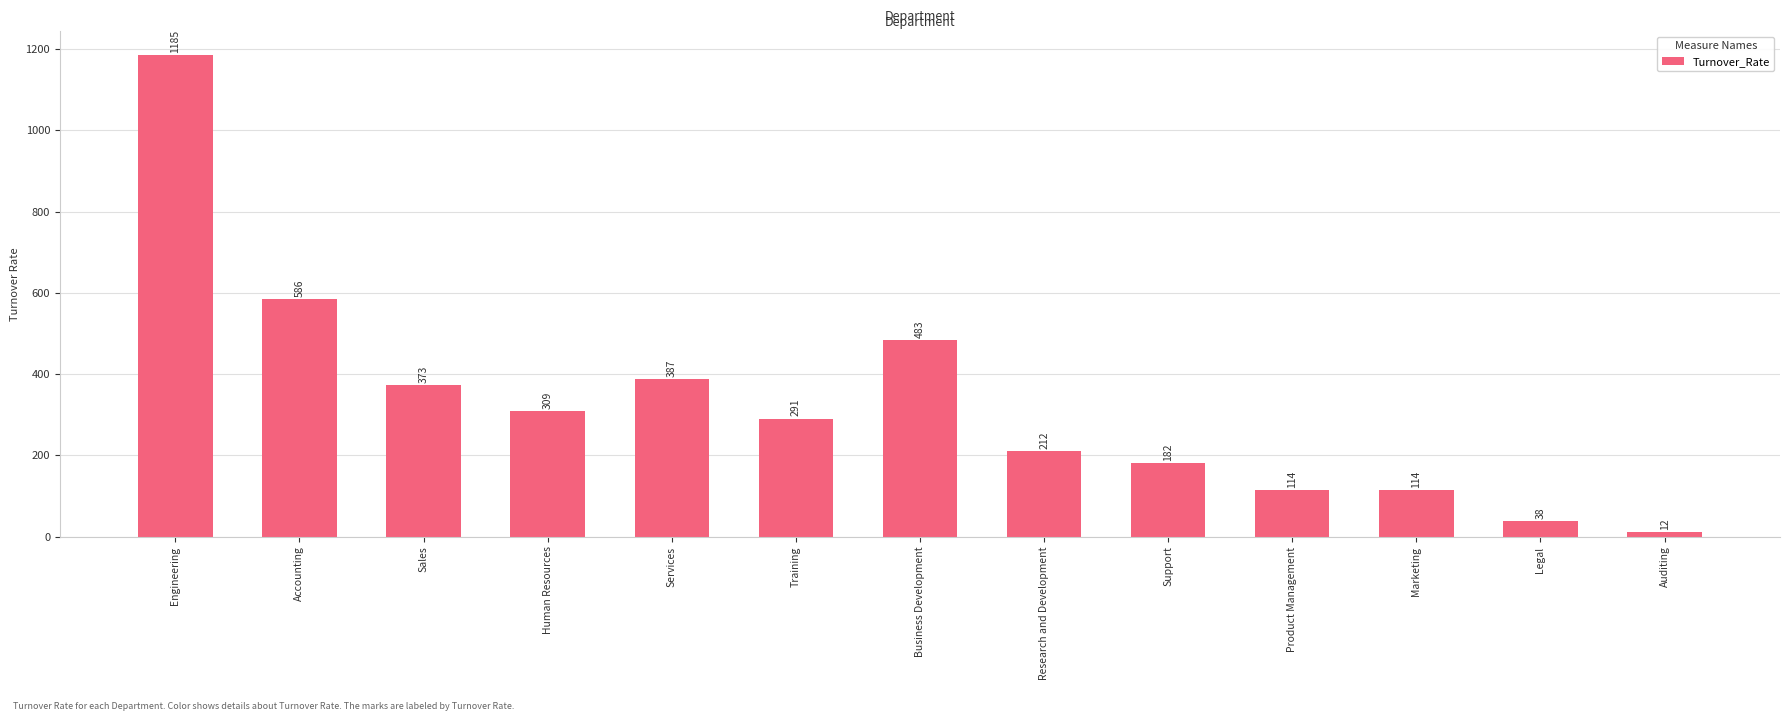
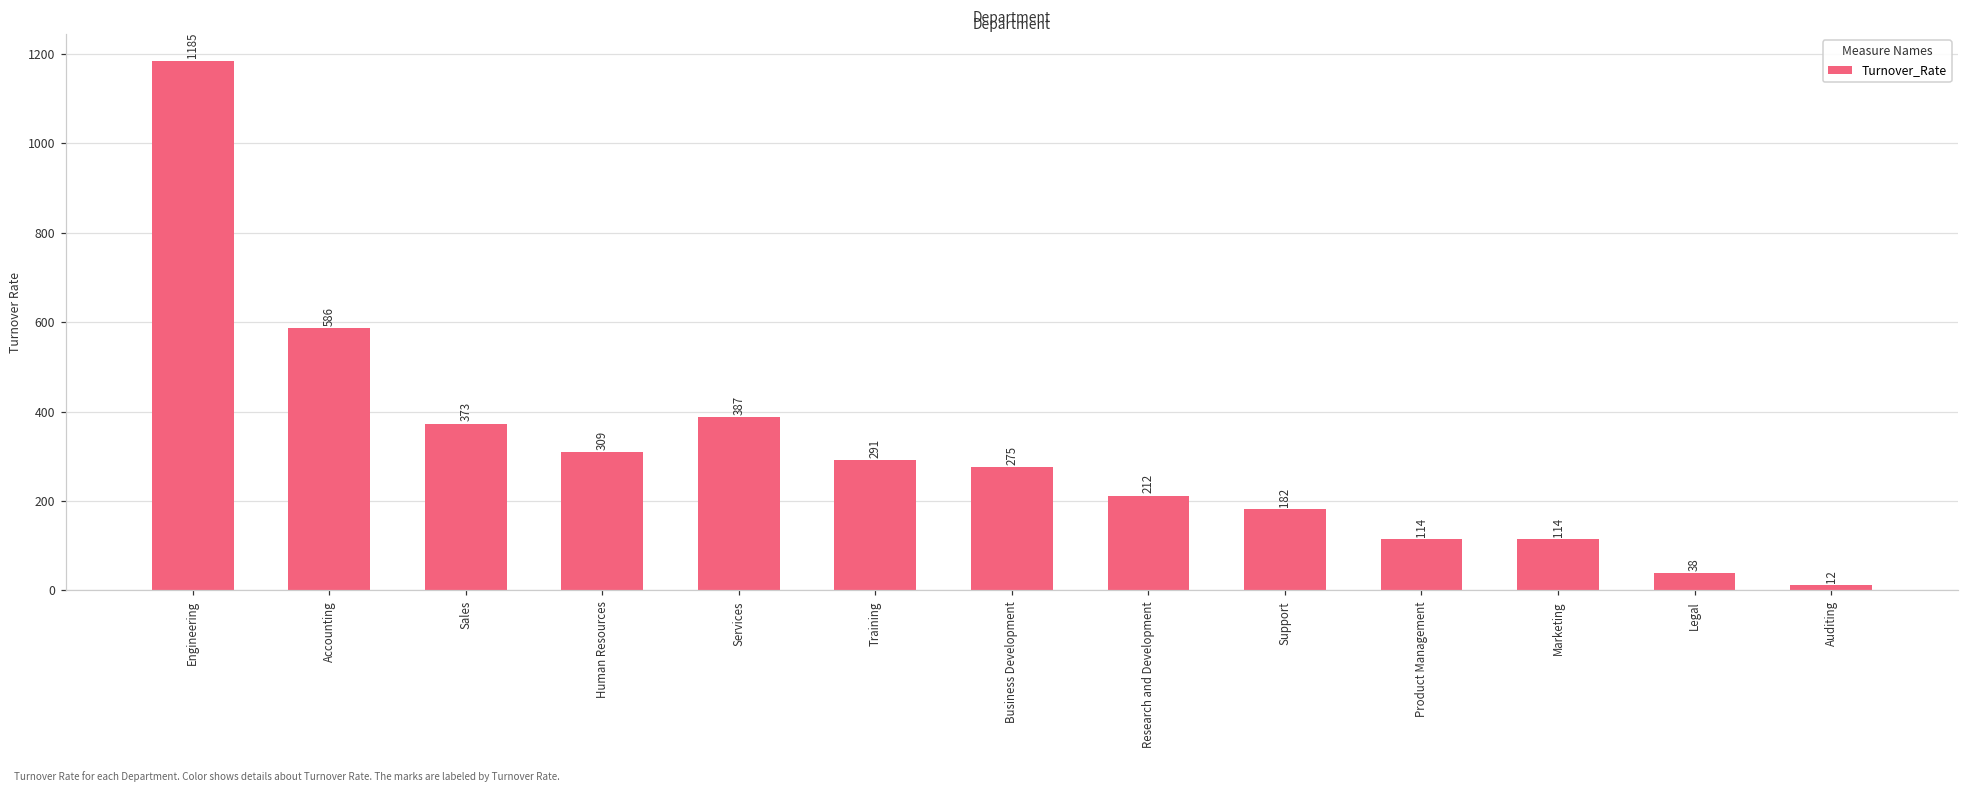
  {
    "Engineering": 1185,
    "Accounting": 586,
    "Sales": 373,
    "Human Resources": 309,
    "Services": 387,
    "Training": 291,
-   "Business Development": 483,
+   "Business Development": 275,
    "Research and Development": 212,
    "Support": 182,
    "Product Management": 114,
    "Marketing": 114,
    "Legal": 38,
    "Auditing": 12
  }
